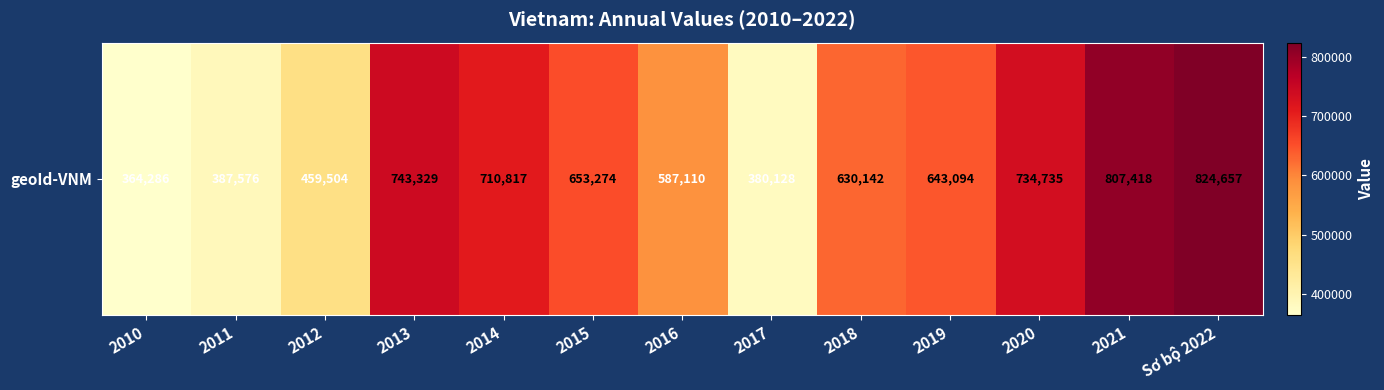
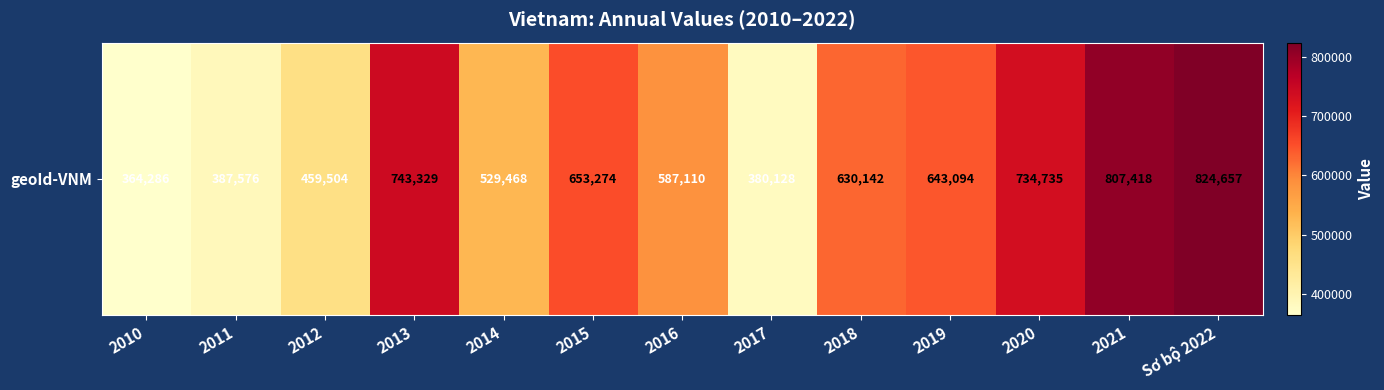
  {
    "geoId-VNM": {
      "2010": "364,286",
      "2011": "387,576",
      "2012": "459,504",
      "2013": "743,329",
-     "2014": "710,817",
+     "2014": "529,468",
      "2015": "653,274",
      "2016": "587,110",
      "2017": "380,128",
      "2018": "630,142",
      "2019": "643,094",
      "2020": "734,735",
      "2021": "807,418",
      "Sơ bộ 2022": "824,657"
    }
  }
